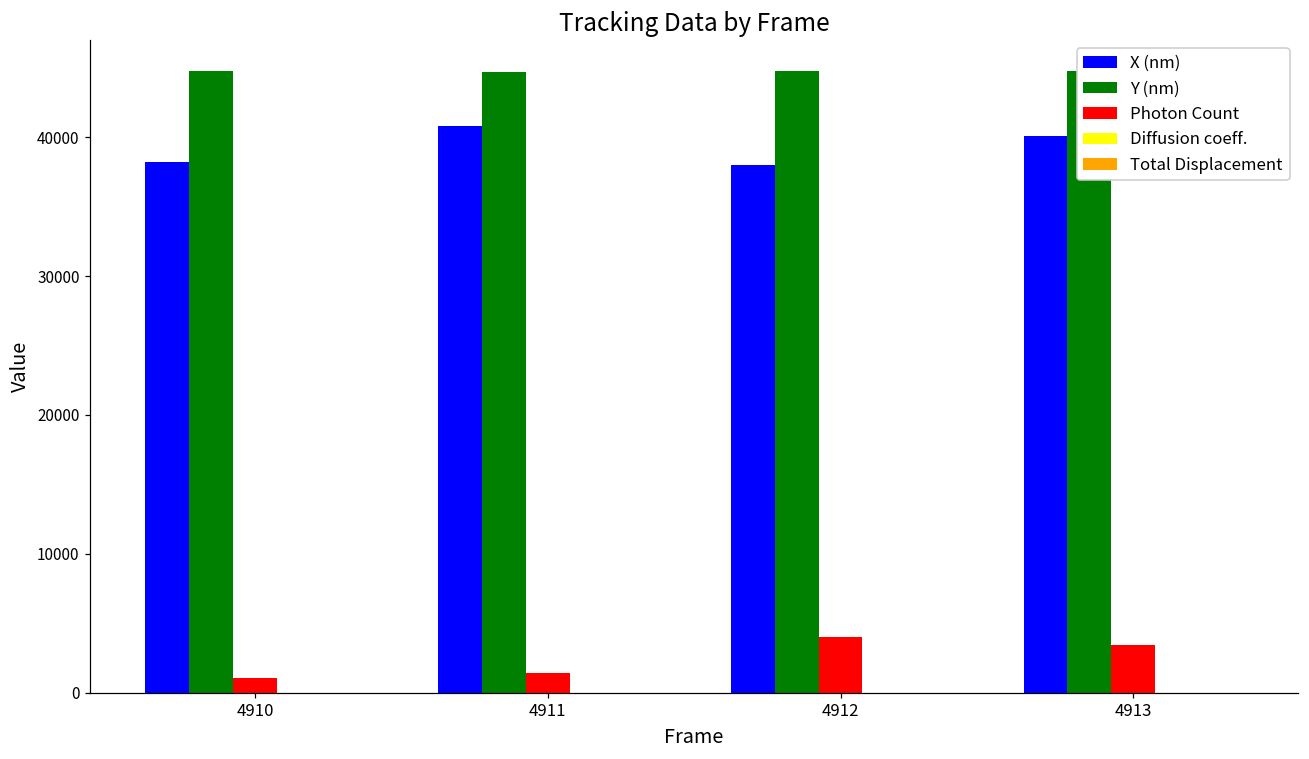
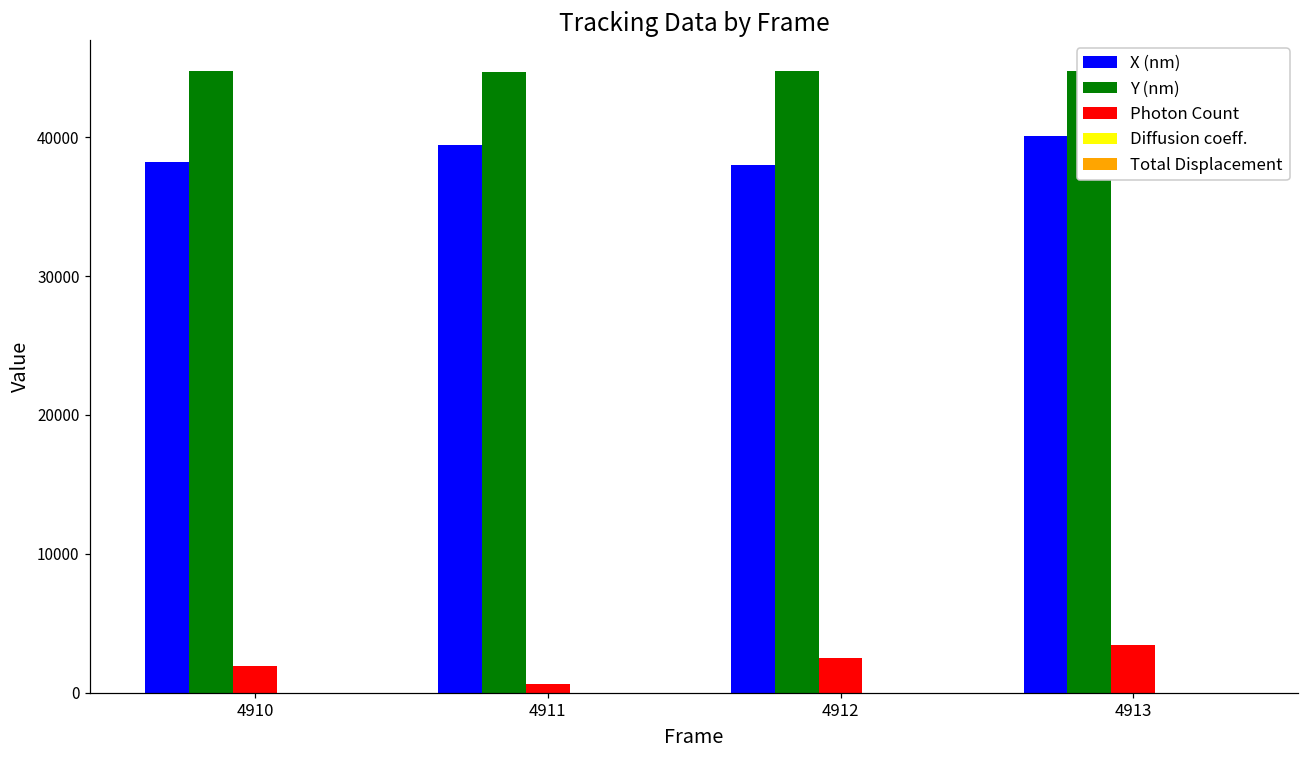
  {
    "X (nm)": {
      "4910": 38200,
-     "4911": 40800,
+     "4911": 39400,
      "4912": 38000,
      "4913": 40100
    },
    "Y (nm)": {
      "4910": 44700,
      "4911": 44700,
      "4912": 44800
    },
    "Photon Count": {
-     "4910": 1100,
-     "4911": 1400,
-     "4912": 4000,
+     "4910": 1900,
+     "4911": 600,
+     "4912": 2500,
      "4913": 3400
    }
  }
